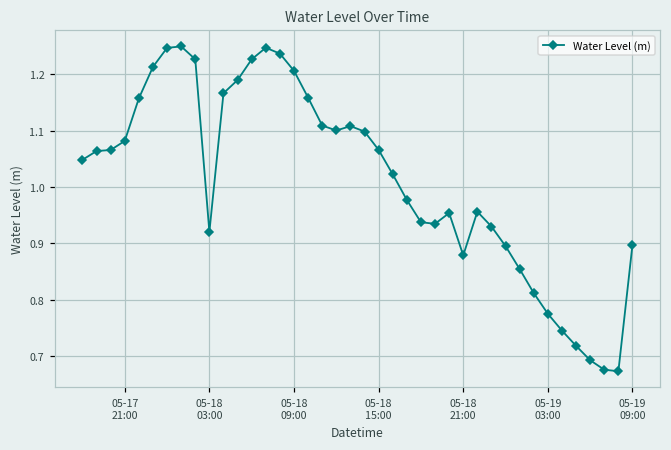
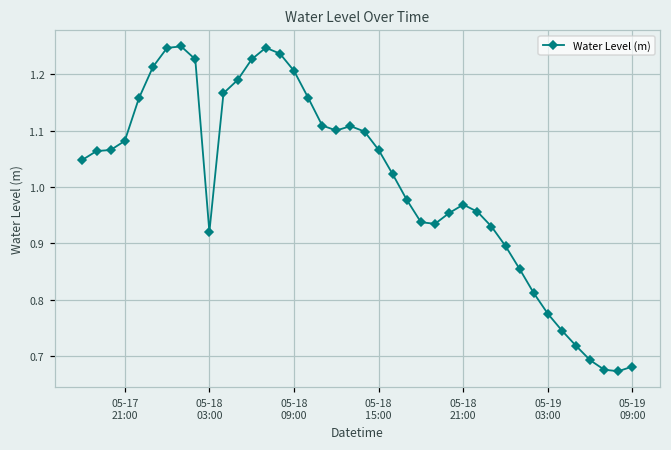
  {
    "05-17 21:00": 1.08,
    "05-18 03:00": 0.92,
    "05-18 09:00": 1.21,
    "05-18 15:00": 1.07,
-   "05-18 21:00": 0.88,
+   "05-18 21:00": 0.97,
    "05-19 03:00": 0.78,
-   "05-19 09:00": 0.90
+   "05-19 09:00": 0.68
  }
